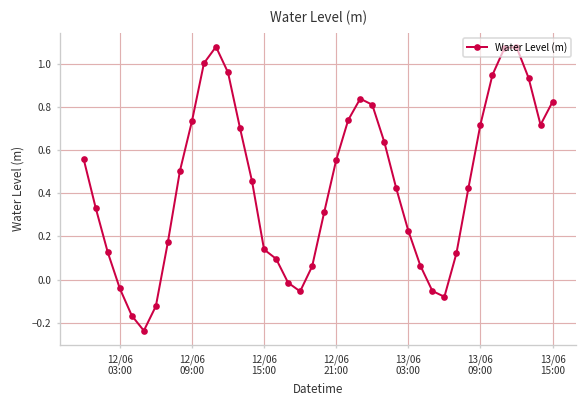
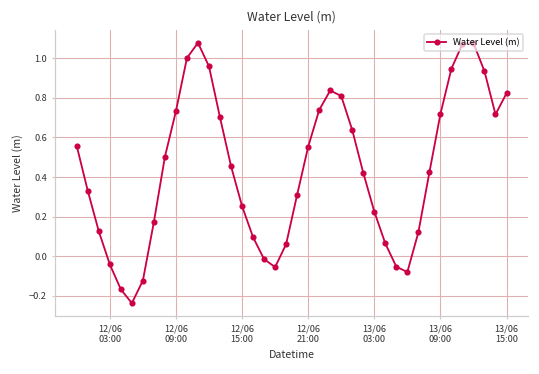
  {
    "12/06 03:00": -0.04,
    "12/06 09:00": 0.73,
-   "12/06 15:00": 0.14,
+   "12/06 15:00": 0.25,
    "12/06 21:00": 0.55,
    "13/06 03:00": 0.23,
    "13/06 09:00": 0.72,
    "13/06 15:00": 0.82
  }
